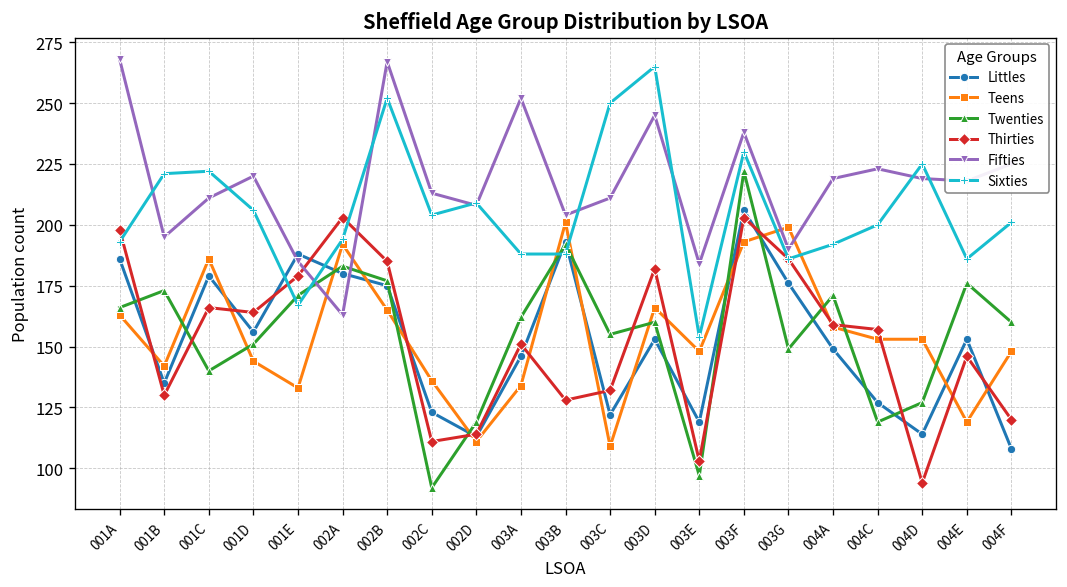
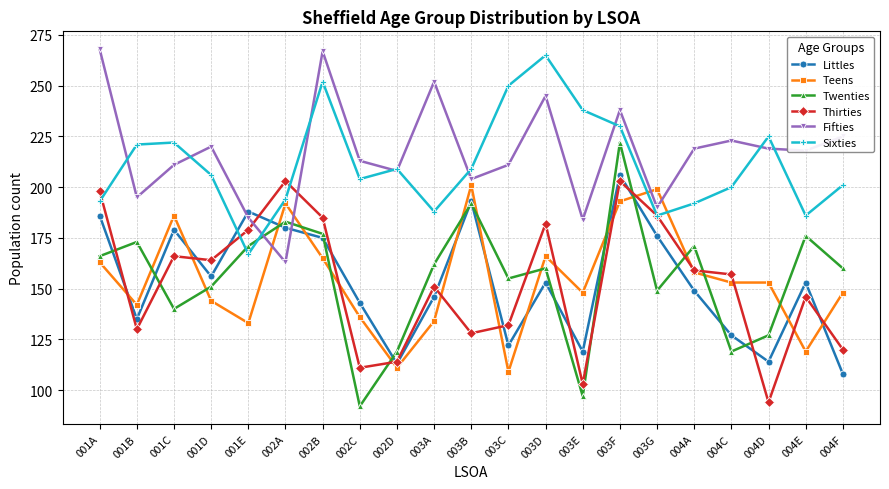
  {
    "Littles": {
      "001A": 186,
      "001B": 135,
      "001C": 179,
      "001D": 156,
      "001E": 188,
      "002A": 180,
      "002B": 175,
-     "002C": 123,
+     "002C": 143,
      "003A": 146,
      "003C": 122,
      "003D": 153,
      "003E": 119,
      "003F": 206,
      "003G": 176,
      "004A": 149,
      "004C": 127,
      "004D": 114,
      "004E": 153,
      "004F": 108
    },
    "Teens": {
      "001A": 163,
      "001B": 142,
      "001C": 186,
      "001D": 144,
      "001E": 133,
      "002A": 192,
      "002B": 165,
      "002C": 136,
      "002D": 111,
      "003A": 134,
      "003B": 201,
      "003C": 109,
      "003D": 166,
      "003E": 148,
      "003F": 193,
      "003G": 199,
      "004C": 153,
      "004D": 153,
      "004E": 119,
      "004F": 148
    },
    "Twenties": {
      "001A": 166,
      "001B": 173,
      "001C": 140,
      "001D": 151,
      "001E": 171,
      "002A": 183,
      "002B": 177,
      "002C": 92,
      "002D": 119,
      "003A": 162,
      "003C": 155,
      "003D": 160,
      "003E": 97,
      "003F": 222,
      "003G": 149,
      "004A": 171,
      "004C": 119,
      "004D": 127,
      "004E": 176,
      "004F": 160
    },
    "Thirties": {
      "001A": 198,
      "001B": 130,
      "001C": 166,
      "001D": 164,
      "001E": 179,
      "002A": 203,
      "002B": 185,
      "002C": 111,
      "003A": 151,
      "003B": 128,
      "003C": 132,
      "003D": 182,
      "003E": 103,
      "003F": 203,
      "004C": 157,
      "004D": 94,
      "004E": 146,
      "004F": 120
    },
    "Fifties": {
      "001A": 268,
      "001B": 195,
      "001C": 211,
      "001D": 220,
      "001E": 185,
      "002A": 163,
      "002B": 267,
      "002C": 213,
      "003A": 252,
      "003B": 204,
      "003C": 211,
      "003D": 245,
      "003E": 184,
      "003F": 238,
      "003G": 190,
      "004A": 219,
      "004C": 223,
      "004D": 219
    },
    "Sixties": {
      "001A": 193,
      "001B": 221,
      "001C": 222,
      "001D": 206,
      "001E": 167,
      "002A": 194,
      "002B": 252,
      "002C": 204,
      "003A": 188,
-     "003B": 188,
+     "003B": 209,
      "003C": 250,
      "003D": 265,
-     "003E": 154,
+     "003E": 238,
      "003F": 230,
      "004A": 192,
      "004C": 200,
      "004D": 225,
      "004E": 186,
      "004F": 201
    }
  }
